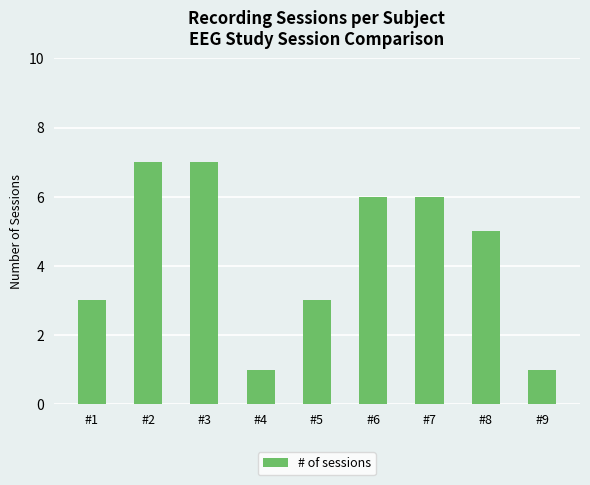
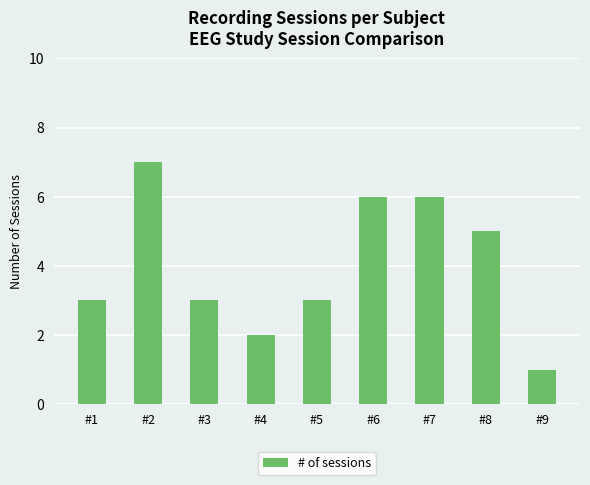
  {
    "#1": 3,
    "#2": 7,
-   "#3": 7,
-   "#4": 1,
+   "#3": 3,
+   "#4": 2,
    "#5": 3,
    "#6": 6,
    "#7": 6,
    "#8": 5,
    "#9": 1
  }
